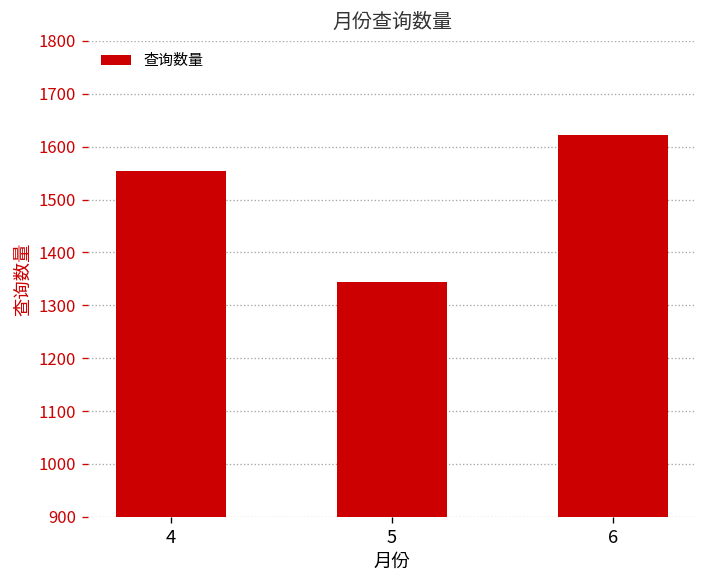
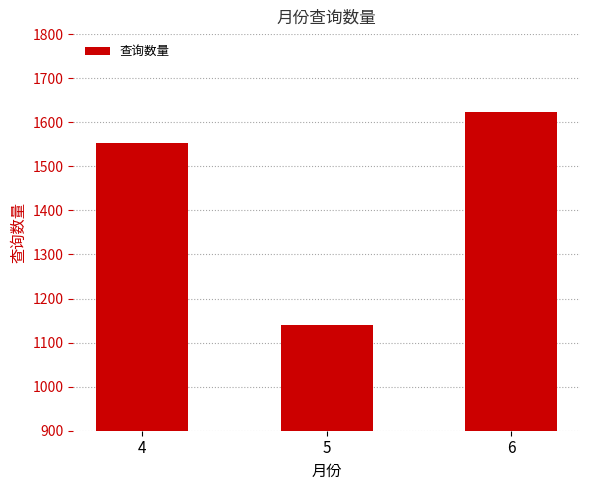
  {
    "4": 1550,
-   "5": 1350,
+   "5": 1140,
    "6": 1620
  }
